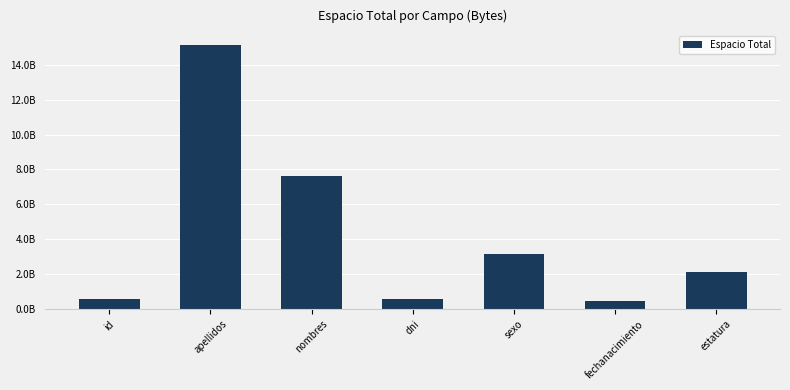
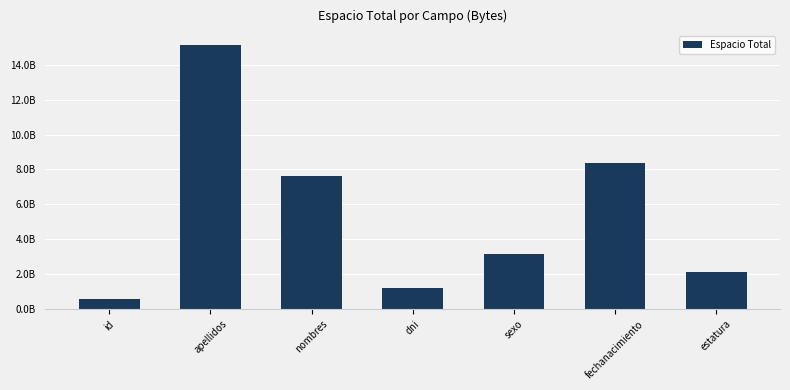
  {
    "id": 600000000,
    "apellidos": 15200000000,
    "nombres": 7700000000,
-   "dni": 600000000,
+   "dni": 1200000000,
    "sexo": 3200000000,
-   "fechanacimiento": 500000000,
+   "fechanacimiento": 8400000000,
    "estatura": 2100000000
  }
